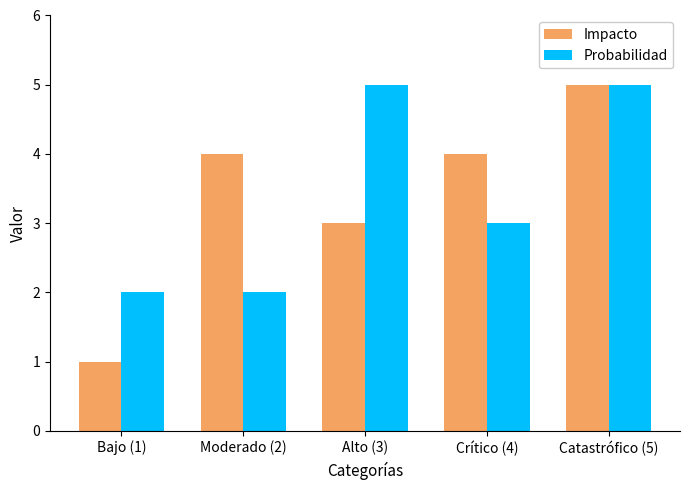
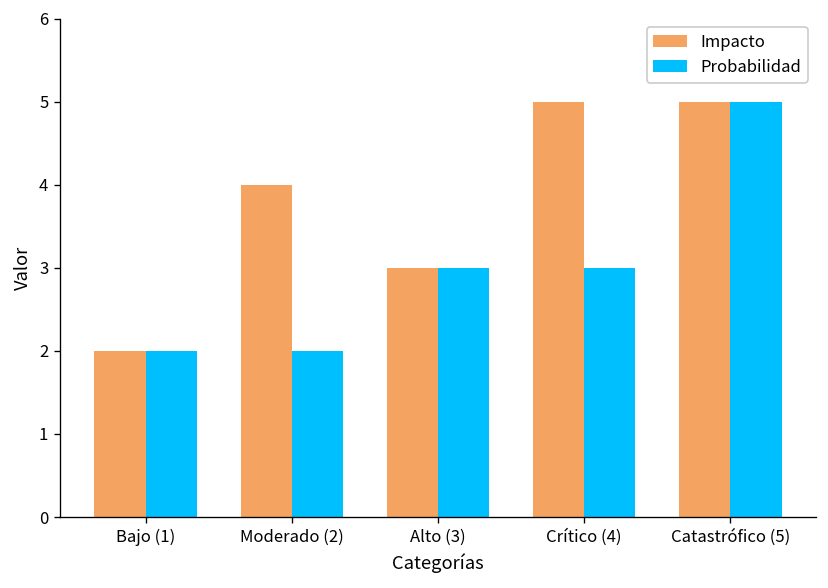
  {
    "Impacto": {
-     "Bajo (1)": 1,
+     "Bajo (1)": 2,
      "Moderado (2)": 4,
      "Alto (3)": 3,
-     "Crítico (4)": 4,
+     "Crítico (4)": 5,
      "Catastrófico (5)": 5
    },
    "Probabilidad": {
      "Bajo (1)": 2,
      "Moderado (2)": 2,
-     "Alto (3)": 5,
+     "Alto (3)": 3,
      "Crítico (4)": 3,
      "Catastrófico (5)": 5
    }
  }
